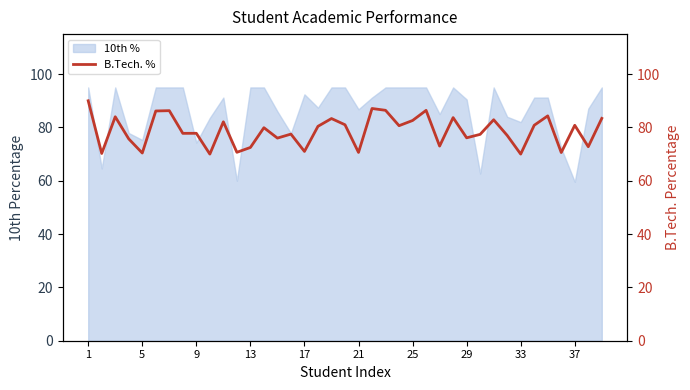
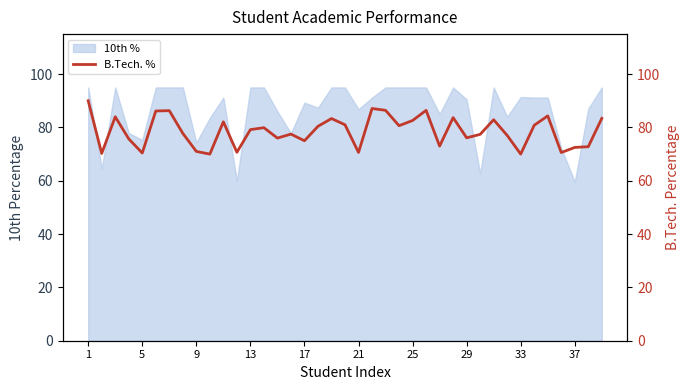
  {
    "10th %": {
      "1": 95,
      "5": 75,
      "9": 74,
      "13": 95,
-     "17": 92,
+     "17": 89,
      "21": 87,
      "25": 95,
      "29": 91,
-     "33": 82,
+     "33": 91,
      "37": 60
    },
    "B.Tech. %": {
      "1": 90,
      "5": 70,
-     "9": 78,
-     "13": 72,
-     "17": 71,
+     "9": 71,
+     "13": 79,
+     "17": 75,
      "21": 71,
      "25": 83,
      "29": 76,
      "33": 70,
-     "37": 81
+     "37": 73
    }
  }
